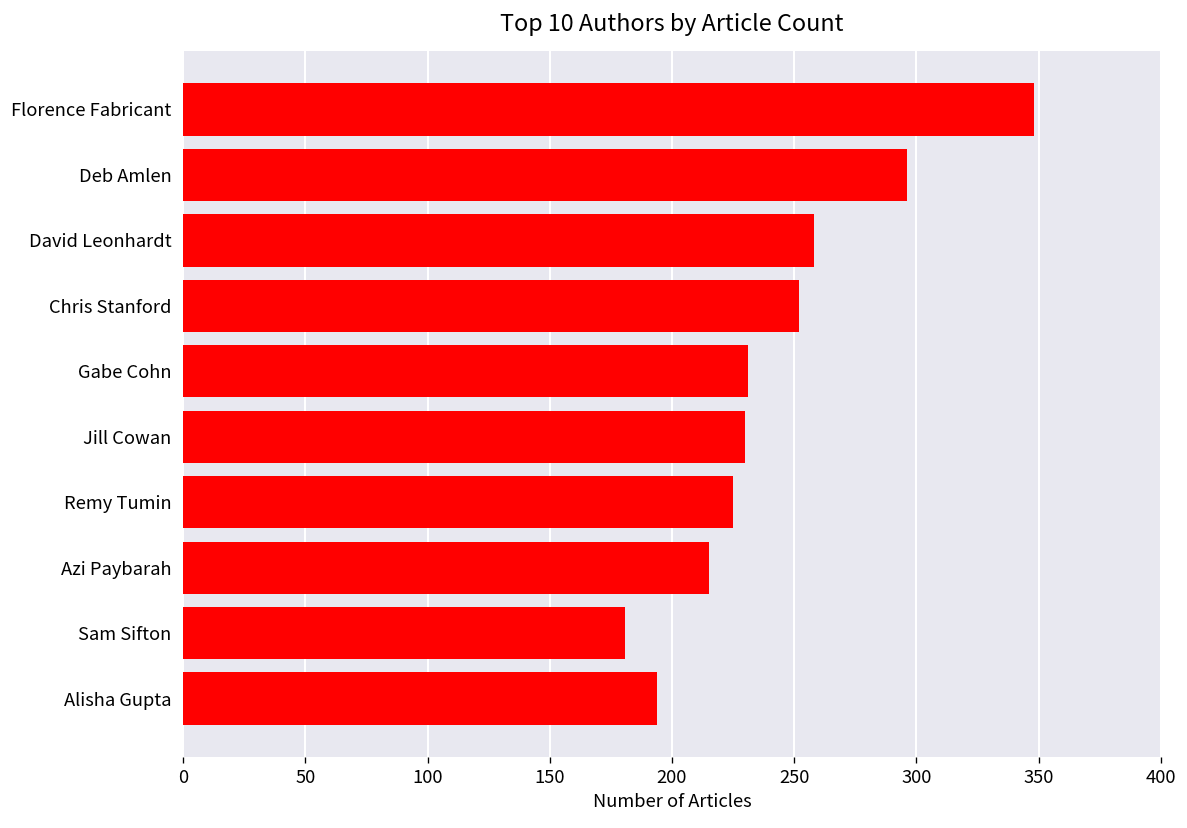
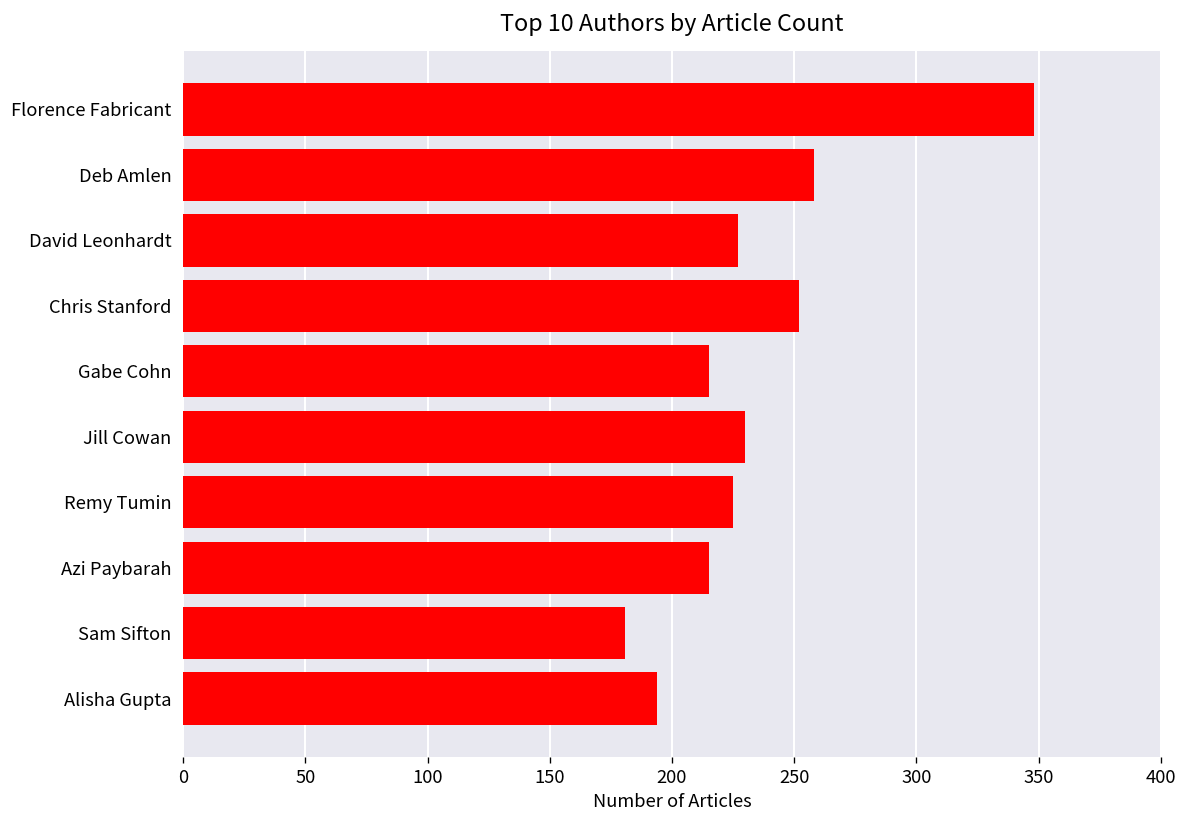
  {
    "Florence Fabricant": 348,
-   "Deb Amlen": 296,
-   "David Leonhardt": 258,
+   "Deb Amlen": 258,
+   "David Leonhardt": 227,
    "Chris Stanford": 252,
-   "Gabe Cohn": 231,
+   "Gabe Cohn": 215,
    "Jill Cowan": 230,
    "Remy Tumin": 225,
    "Azi Paybarah": 215,
    "Sam Sifton": 181,
    "Alisha Gupta": 194
  }
